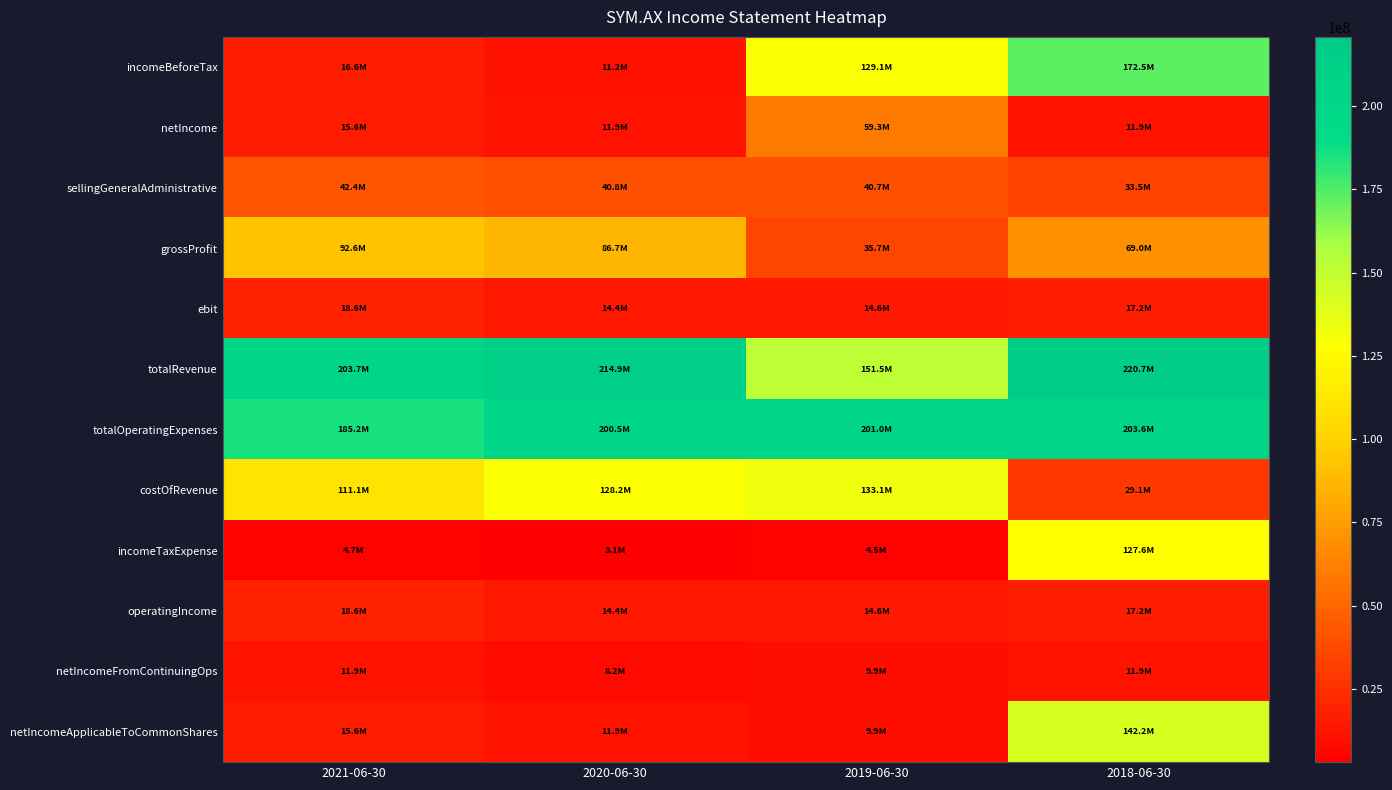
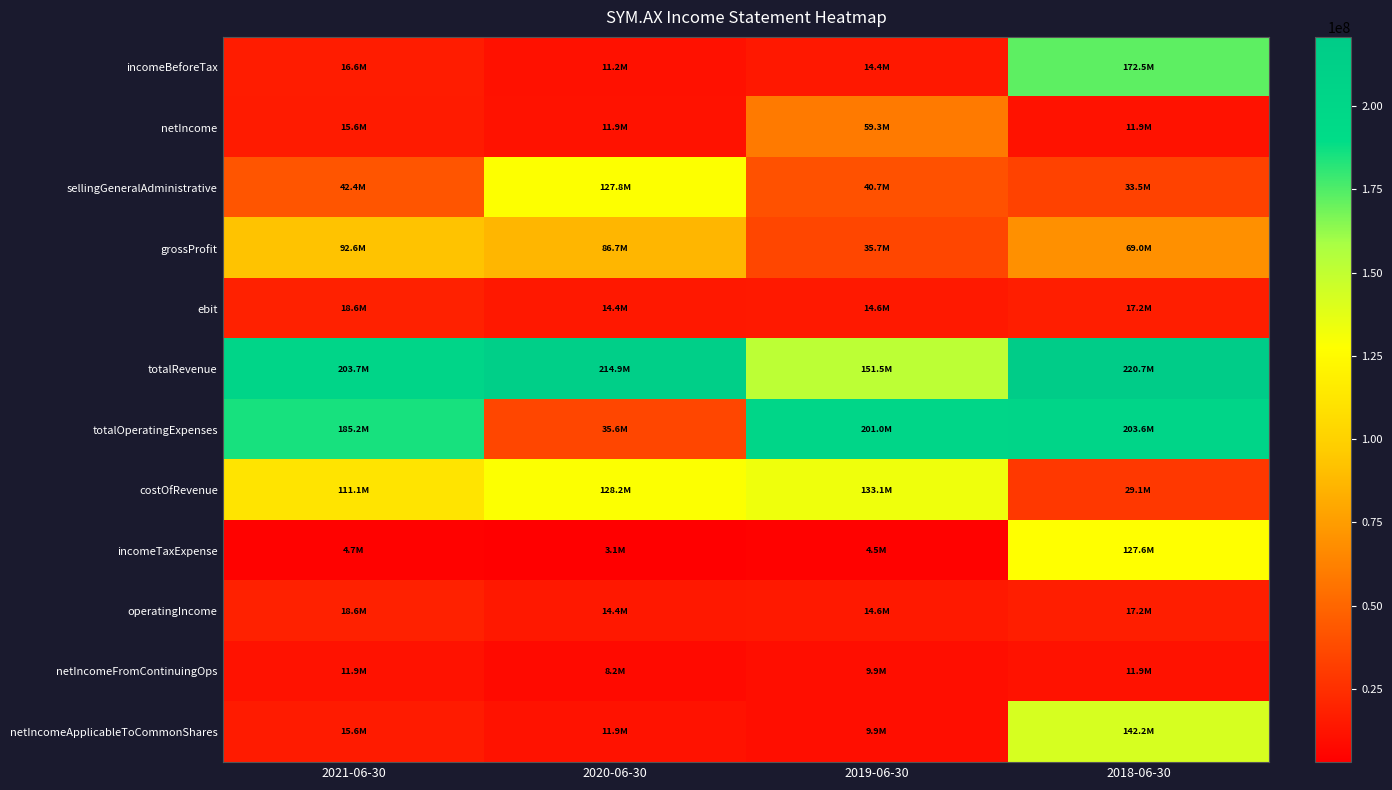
  {
    "incomeBeforeTax": {
      "2021-06-30": "16.6M",
      "2020-06-30": "11.2M",
-     "2019-06-30": "129.1M",
+     "2019-06-30": "14.4M",
      "2018-06-30": "172.5M"
    },
    "netIncome": {
      "2021-06-30": "15.6M",
      "2020-06-30": "11.9M",
      "2019-06-30": "59.3M",
      "2018-06-30": "11.9M"
    },
    "sellingGeneralAdministrative": {
      "2021-06-30": "42.4M",
-     "2020-06-30": "40.8M",
+     "2020-06-30": "127.8M",
      "2019-06-30": "40.7M",
      "2018-06-30": "33.5M"
    },
    "grossProfit": {
      "2021-06-30": "92.6M",
      "2020-06-30": "86.7M",
      "2019-06-30": "35.7M",
      "2018-06-30": "69.0M"
    },
    "ebit": {
      "2021-06-30": "18.6M",
      "2020-06-30": "14.4M",
      "2019-06-30": "14.6M",
      "2018-06-30": "17.2M"
    },
    "totalRevenue": {
      "2021-06-30": "203.7M",
      "2020-06-30": "214.9M",
      "2019-06-30": "151.5M",
      "2018-06-30": "220.7M"
    },
    "totalOperatingExpenses": {
      "2021-06-30": "185.2M",
-     "2020-06-30": "200.5M",
+     "2020-06-30": "35.6M",
      "2019-06-30": "201.0M",
      "2018-06-30": "203.6M"
    },
    "costOfRevenue": {
      "2021-06-30": "111.1M",
      "2020-06-30": "128.2M",
      "2019-06-30": "133.1M",
      "2018-06-30": "29.1M"
    },
    "incomeTaxExpense": {
      "2021-06-30": "4.7M",
      "2020-06-30": "3.1M",
      "2019-06-30": "4.5M",
      "2018-06-30": "127.6M"
    },
    "operatingIncome": {
      "2021-06-30": "18.6M",
      "2020-06-30": "14.4M",
      "2019-06-30": "14.6M",
      "2018-06-30": "17.2M"
    },
    "netIncomeFromContinuingOps": {
      "2021-06-30": "11.9M",
      "2020-06-30": "8.2M",
      "2019-06-30": "9.9M",
      "2018-06-30": "11.9M"
    },
    "netIncomeApplicableToCommonShares": {
      "2021-06-30": "15.6M",
      "2020-06-30": "11.9M",
      "2019-06-30": "9.9M",
      "2018-06-30": "142.2M"
    }
  }
